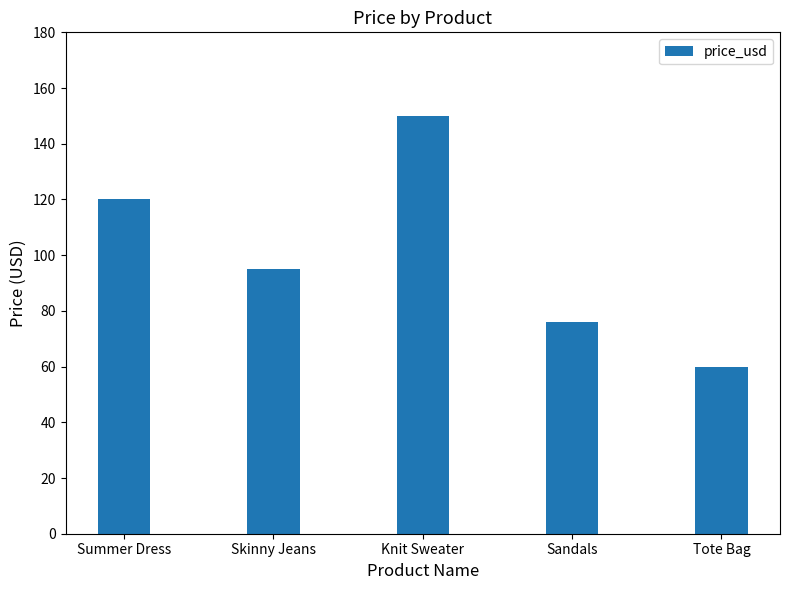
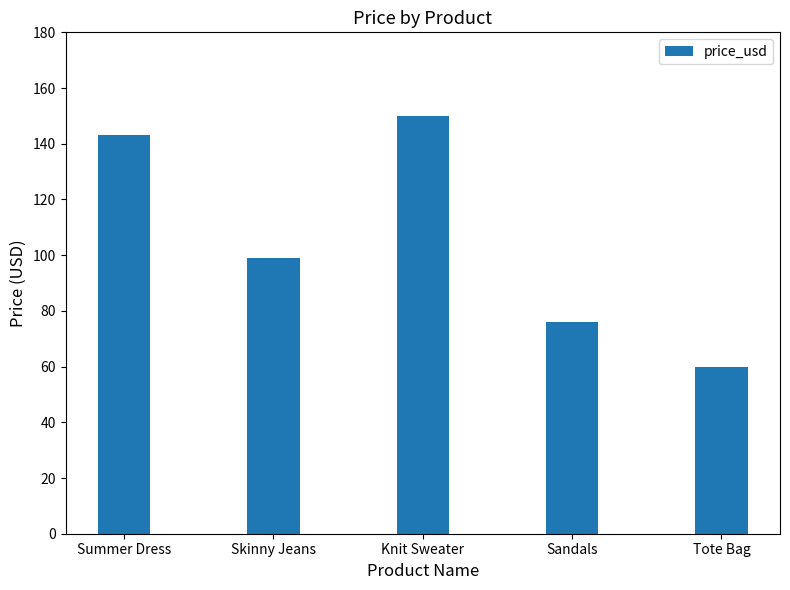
  {
-   "Summer Dress": 120,
-   "Skinny Jeans": 95,
+   "Summer Dress": 143,
+   "Skinny Jeans": 99,
    "Knit Sweater": 150,
    "Sandals": 76,
    "Tote Bag": 60
  }
